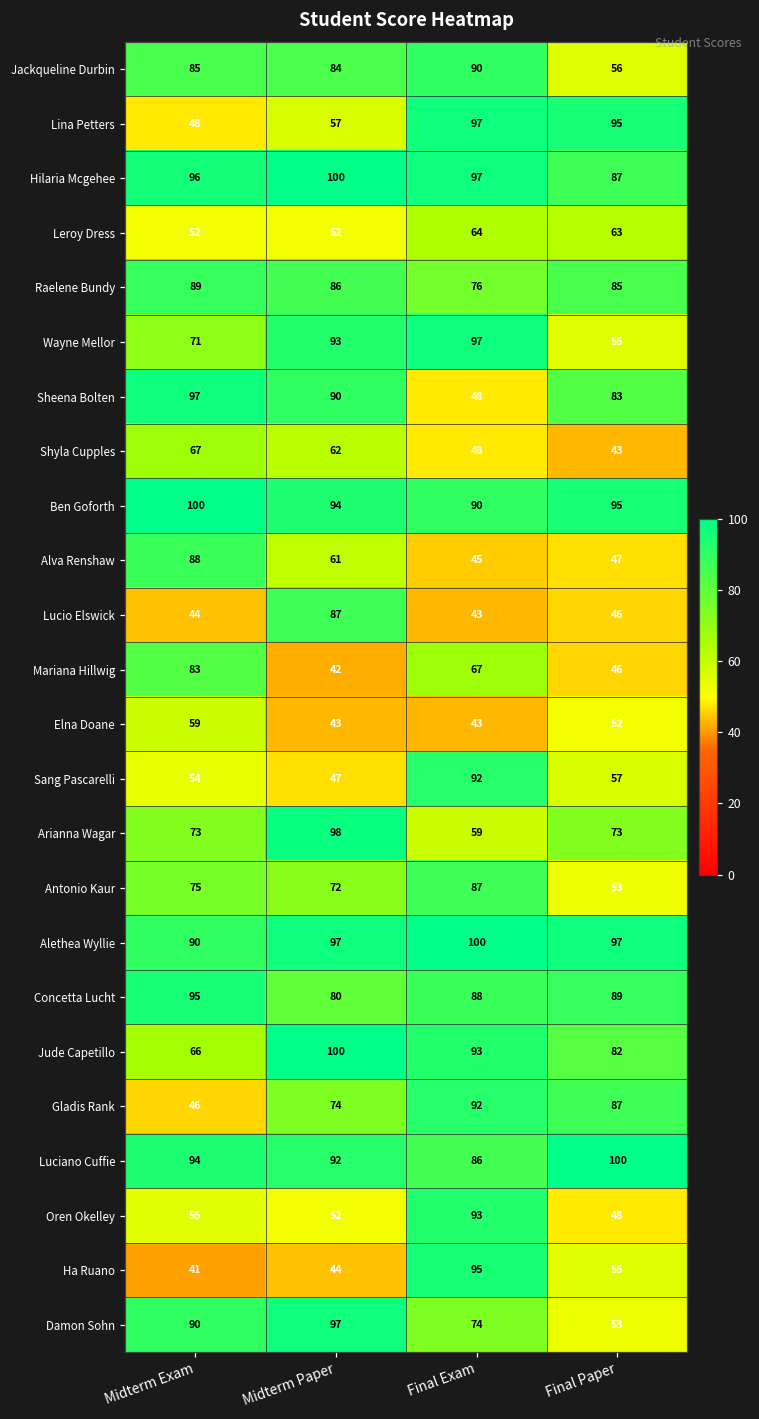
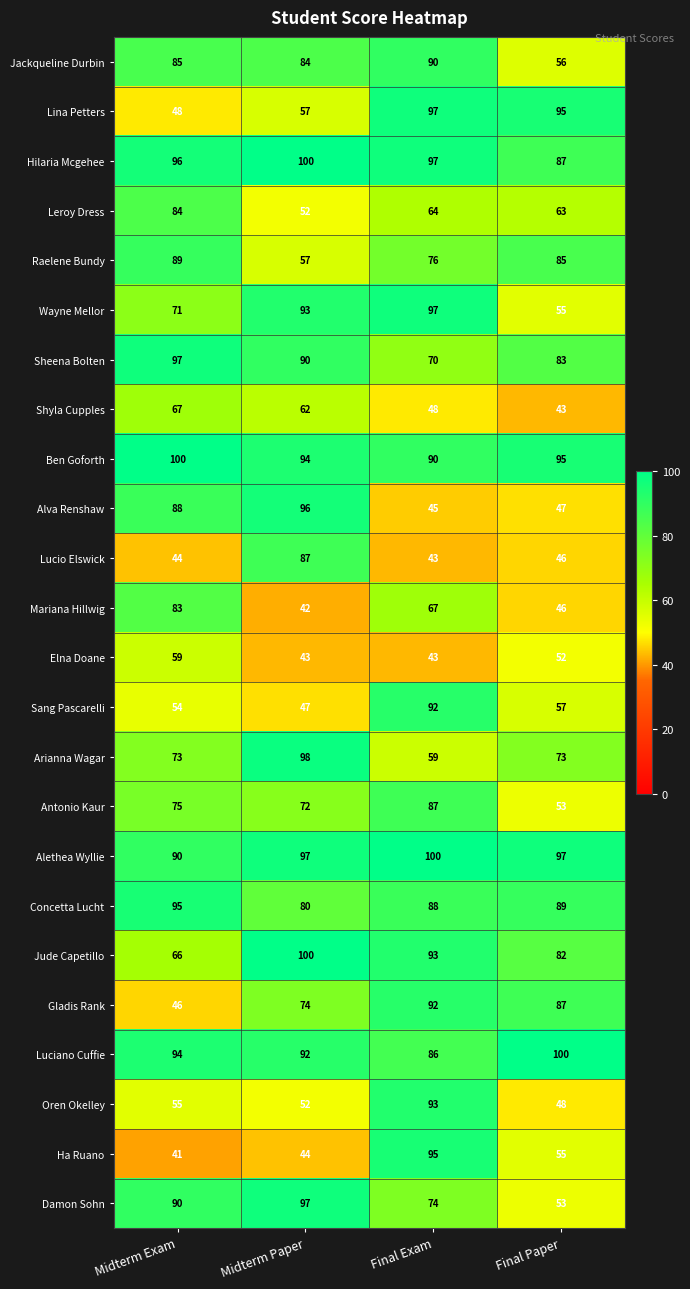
  {
    "Jackqueline Durbin": {
      "Midterm Exam": 85,
      "Midterm Paper": 84,
      "Final Exam": 90,
      "Final Paper": 56
    },
    "Lina Petters": {
      "Midterm Exam": 48,
      "Midterm Paper": 57,
      "Final Exam": 97,
      "Final Paper": 95
    },
    "Hilaria Mcgehee": {
      "Midterm Exam": 96,
      "Midterm Paper": 100,
      "Final Exam": 97,
      "Final Paper": 87
    },
    "Leroy Dress": {
-     "Midterm Exam": 52,
+     "Midterm Exam": 84,
      "Midterm Paper": 52,
      "Final Exam": 64,
      "Final Paper": 63
    },
    "Raelene Bundy": {
      "Midterm Exam": 89,
-     "Midterm Paper": 86,
+     "Midterm Paper": 57,
      "Final Exam": 76,
      "Final Paper": 85
    },
    "Wayne Mellor": {
      "Midterm Exam": 71,
      "Midterm Paper": 93,
      "Final Exam": 97,
      "Final Paper": 55
    },
    "Sheena Bolten": {
      "Midterm Exam": 97,
      "Midterm Paper": 90,
-     "Final Exam": 48,
+     "Final Exam": 70,
      "Final Paper": 83
    },
    "Shyla Cupples": {
      "Midterm Exam": 67,
      "Midterm Paper": 62,
      "Final Exam": 48,
      "Final Paper": 43
    },
    "Ben Goforth": {
      "Midterm Exam": 100,
      "Midterm Paper": 94,
      "Final Exam": 90,
      "Final Paper": 95
    },
    "Alva Renshaw": {
      "Midterm Exam": 88,
-     "Midterm Paper": 61,
+     "Midterm Paper": 96,
      "Final Exam": 45,
      "Final Paper": 47
    },
    "Lucio Elswick": {
      "Midterm Exam": 44,
      "Midterm Paper": 87,
      "Final Exam": 43,
      "Final Paper": 46
    },
    "Mariana Hillwig": {
      "Midterm Exam": 83,
      "Midterm Paper": 42,
      "Final Exam": 67,
      "Final Paper": 46
    },
    "Elna Doane": {
      "Midterm Exam": 59,
      "Midterm Paper": 43,
      "Final Exam": 43,
      "Final Paper": 52
    },
    "Sang Pascarelli": {
      "Midterm Exam": 54,
      "Midterm Paper": 47,
      "Final Exam": 92,
      "Final Paper": 57
    },
    "Arianna Wagar": {
      "Midterm Exam": 73,
      "Midterm Paper": 98,
      "Final Exam": 59,
      "Final Paper": 73
    },
    "Antonio Kaur": {
      "Midterm Exam": 75,
      "Midterm Paper": 72,
      "Final Exam": 87,
      "Final Paper": 53
    },
    "Alethea Wyllie": {
      "Midterm Exam": 90,
      "Midterm Paper": 97,
      "Final Exam": 100,
      "Final Paper": 97
    },
    "Concetta Lucht": {
      "Midterm Exam": 95,
      "Midterm Paper": 80,
      "Final Exam": 88,
      "Final Paper": 89
    },
    "Jude Capetillo": {
      "Midterm Exam": 66,
      "Midterm Paper": 100,
      "Final Exam": 93,
      "Final Paper": 82
    },
    "Gladis Rank": {
      "Midterm Exam": 46,
      "Midterm Paper": 74,
      "Final Exam": 92,
      "Final Paper": 87
    },
    "Luciano Cuffie": {
      "Midterm Exam": 94,
      "Midterm Paper": 92,
      "Final Exam": 86,
      "Final Paper": 100
    },
    "Oren Okelley": {
      "Midterm Exam": 55,
      "Midterm Paper": 52,
      "Final Exam": 93,
      "Final Paper": 48
    },
    "Ha Ruano": {
      "Midterm Exam": 41,
      "Midterm Paper": 44,
      "Final Exam": 95,
      "Final Paper": 55
    },
    "Damon Sohn": {
      "Midterm Exam": 90,
      "Midterm Paper": 97,
      "Final Exam": 74,
      "Final Paper": 53
    }
  }
